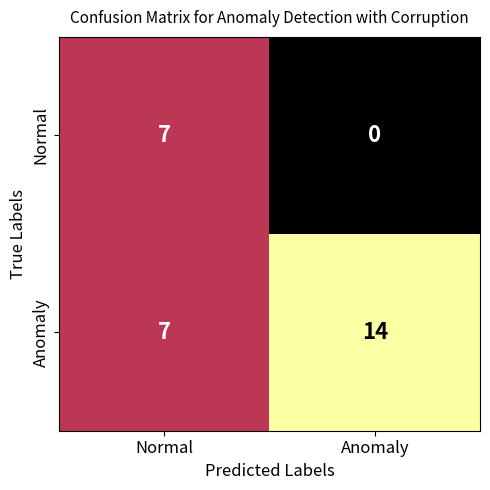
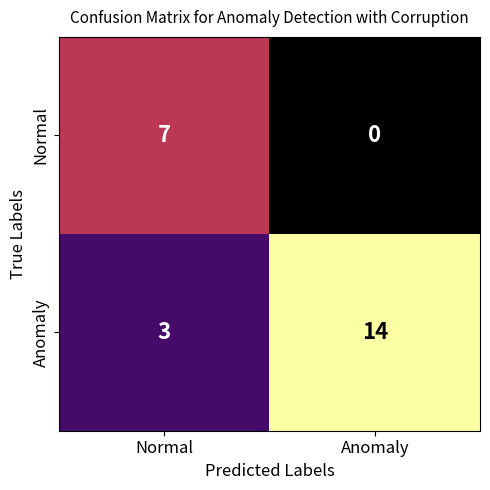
  {
    "Normal": {
      "Normal": 7,
      "Anomaly": 0
    },
    "Anomaly": {
-     "Normal": 7,
+     "Normal": 3,
      "Anomaly": 14
    }
  }
